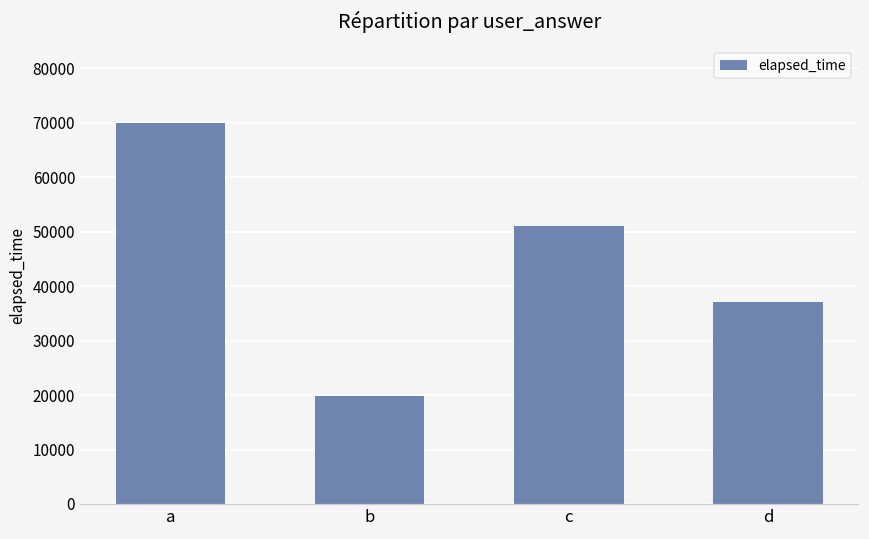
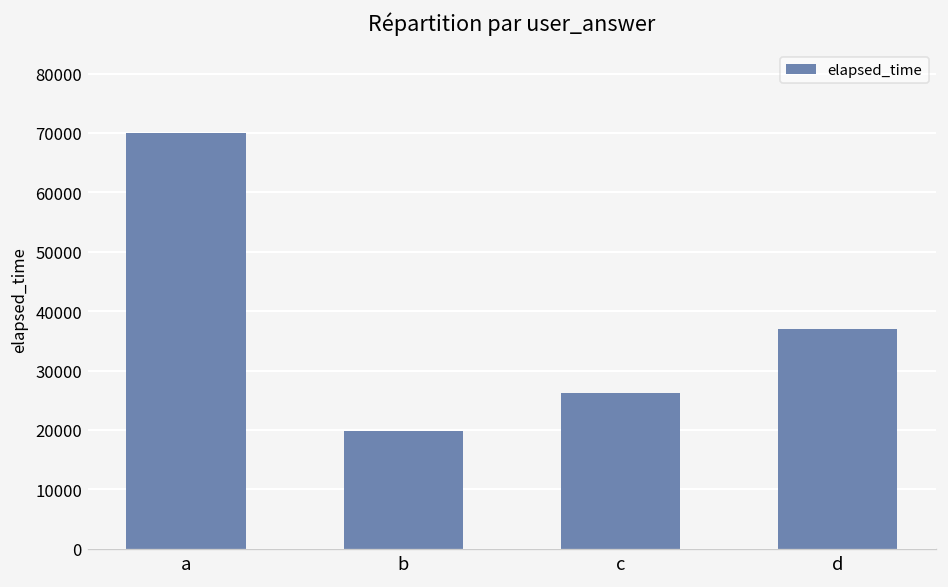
  {
    "a": 70000,
    "b": 20000,
-   "c": 51000,
+   "c": 26000,
    "d": 37000
  }
